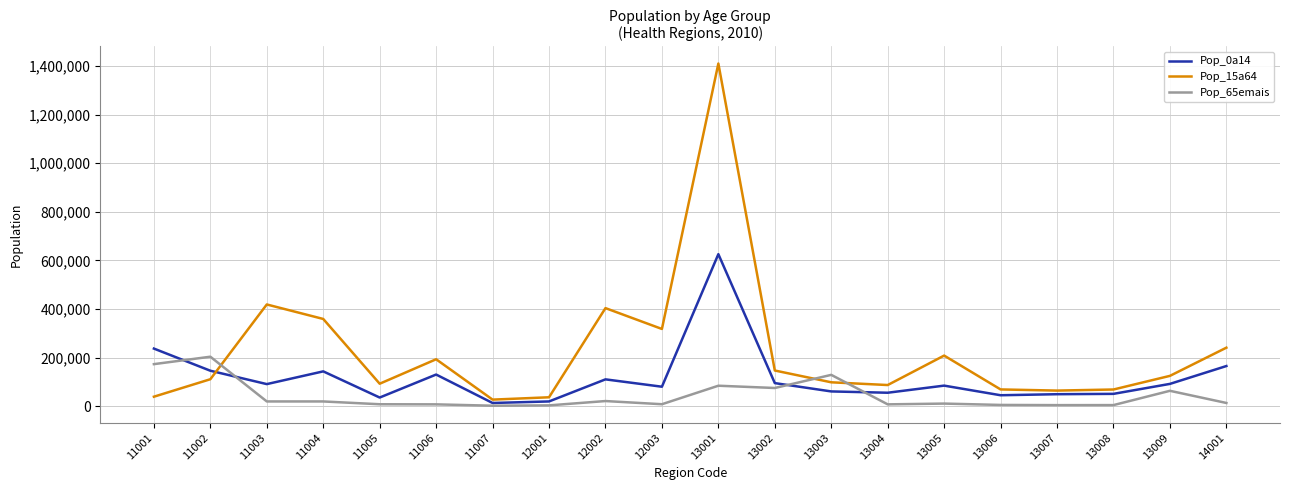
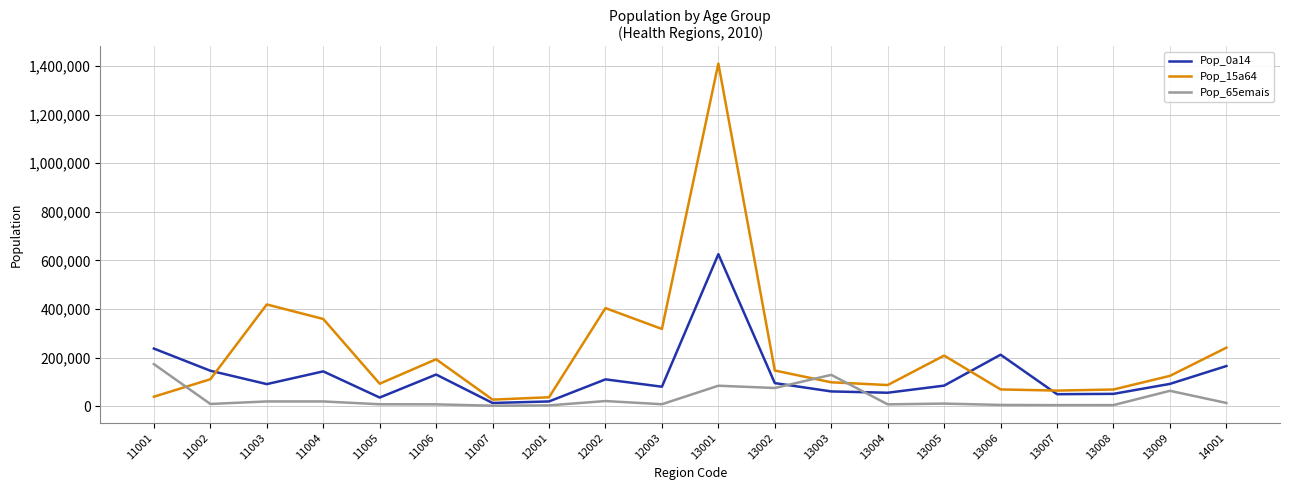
  {
    "Pop_0a14": {
      "11001": "240,000",
      "11002": "150,000",
      "11003": "90,000",
      "11004": "140,000",
      "11005": "40,000",
      "11006": "130,000",
      "11007": "10,000",
      "12001": "20,000",
      "12002": "110,000",
      "12003": "80,000",
      "13001": "630,000",
      "13002": "90,000",
      "13003": "60,000",
      "13004": "60,000",
      "13005": "80,000",
-     "13006": "40,000",
+     "13006": "210,000",
      "13007": "50,000",
      "13008": "50,000",
      "13009": "90,000",
      "14001": "170,000"
    },
    "Pop_15a64": {
      "11001": "40,000",
      "11002": "110,000",
      "11003": "420,000",
      "11004": "360,000",
      "11005": "90,000",
      "11006": "190,000",
      "11007": "30,000",
      "12001": "40,000",
      "12002": "400,000",
      "12003": "320,000",
      "13001": "1,410,000",
      "13002": "150,000",
      "13003": "100,000",
      "13004": "90,000",
      "13005": "210,000",
      "13006": "70,000",
      "13007": "60,000",
      "13008": "70,000",
      "13009": "120,000",
      "14001": "240,000"
    },
    "Pop_65emais": {
      "11001": "170,000",
-     "11002": "200,000",
+     "11002": "10,000",
      "11003": "20,000",
      "11004": "20,000",
      "11005": "10,000",
      "11006": "10,000",
      "11007": "0",
      "12001": "0",
      "12002": "20,000",
      "12003": "10,000",
      "13001": "80,000",
      "13002": "70,000",
      "13003": "130,000",
      "13004": "10,000",
      "13005": "10,000",
      "13006": "0",
      "13007": "0",
      "13008": "0",
      "13009": "60,000",
      "14001": "10,000"
    }
  }
